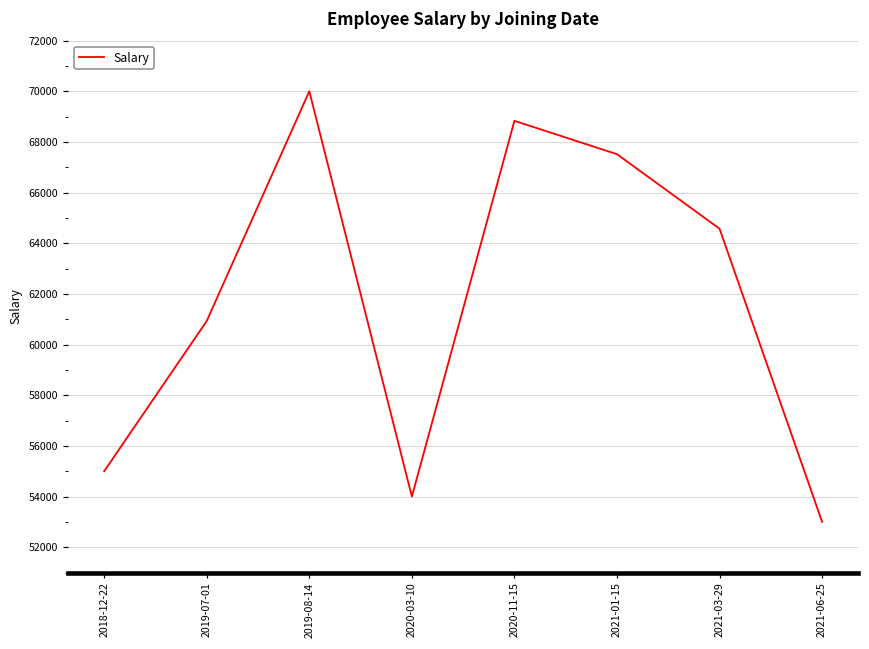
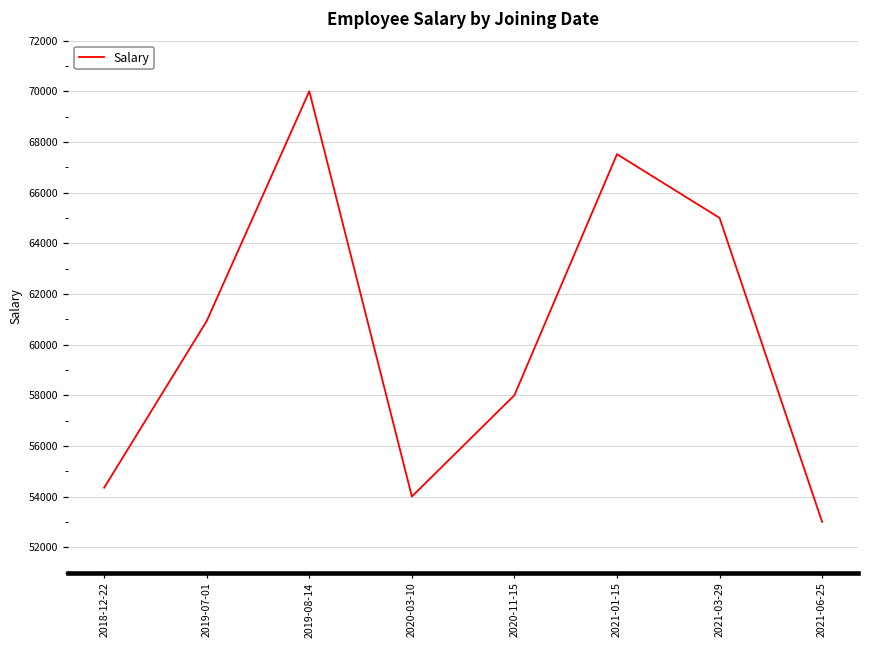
  {
-   "2018-12-22": 55000,
+   "2018-12-22": 54300,
    "2019-07-01": 60900,
    "2019-08-14": 70000,
    "2020-03-10": 54000,
-   "2020-11-15": 68800,
+   "2020-11-15": 58000,
    "2021-01-15": 67500,
-   "2021-03-29": 64600,
+   "2021-03-29": 65000,
    "2021-06-25": 53000
  }
